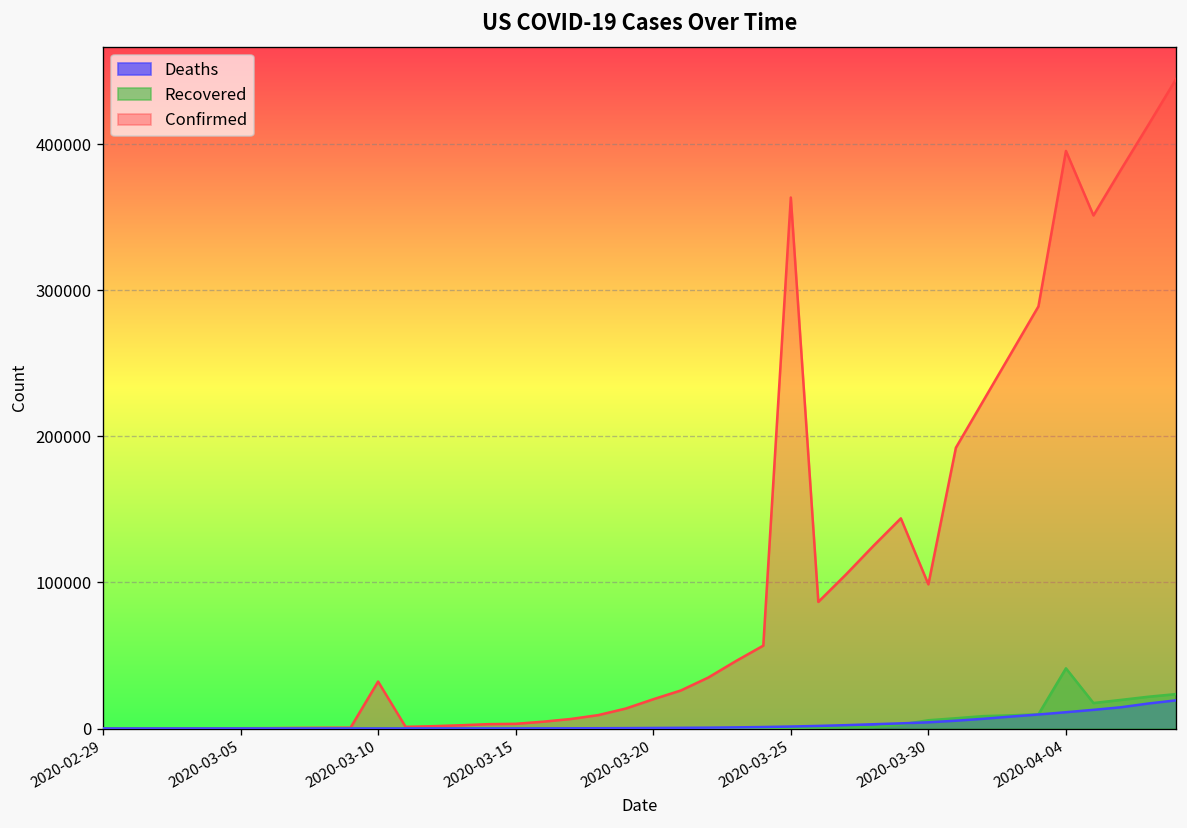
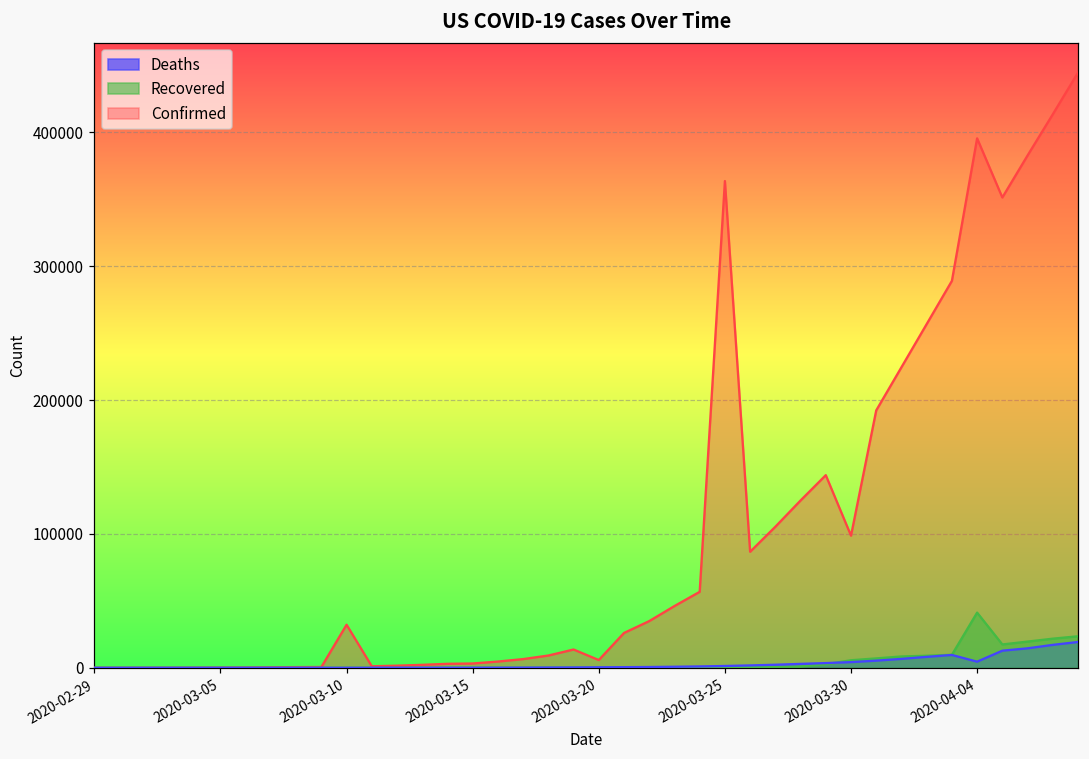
  {
    "Deaths": {
-     "2020-04-04": 11000
+     "2020-04-04": 5000
    },
    "Recovered": {
      "2020-04-04": 41000
    },
    "Confirmed": {
      "2020-03-10": 32000,
      "2020-03-15": 3000,
-     "2020-03-20": 20000,
+     "2020-03-20": 6000,
      "2020-03-25": 364000,
      "2020-03-30": 99000,
      "2020-04-04": 396000
    }
  }
